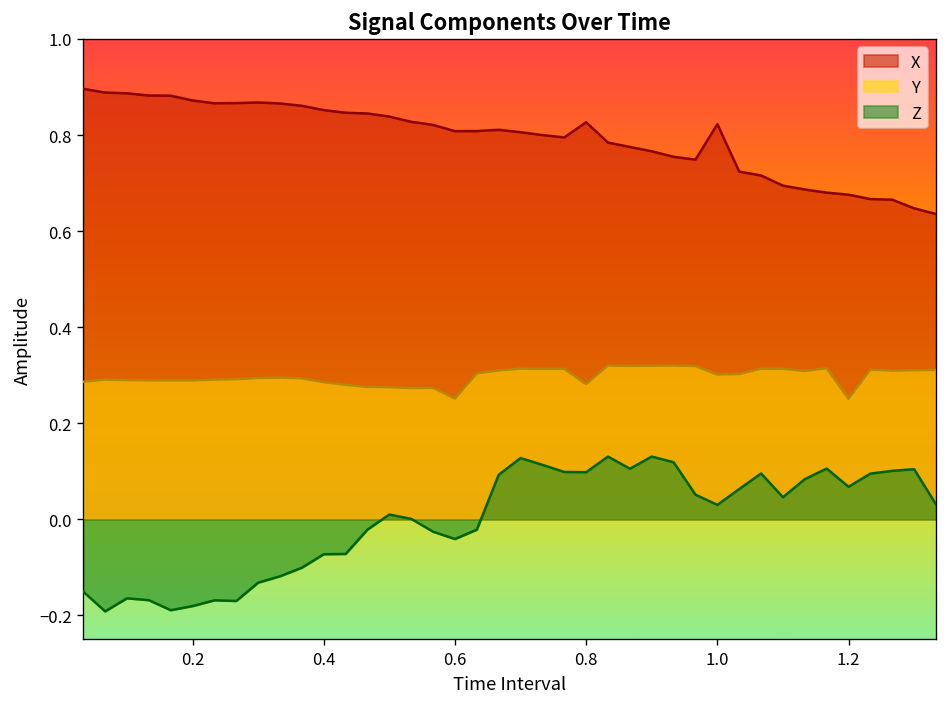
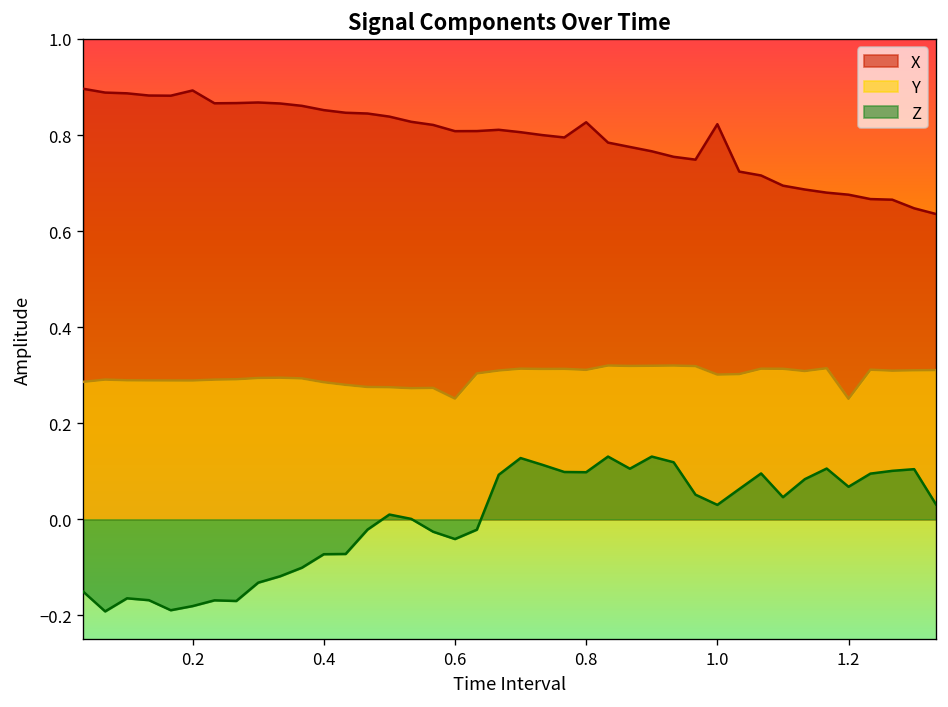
  {
    "X": {
-     "0.2": 0.87,
+     "0.2": 0.89,
      "0.4": 0.85,
      "0.6": 0.81,
      "0.8": 0.83,
      "1.0": 0.82,
      "1.2": 0.68
    },
    "Y": {
      "0.2": 0.29,
      "0.4": 0.29,
      "0.6": 0.25,
-     "0.8": 0.28,
+     "0.8": 0.31,
      "1.0": 0.30,
      "1.2": 0.25
    }
  }
